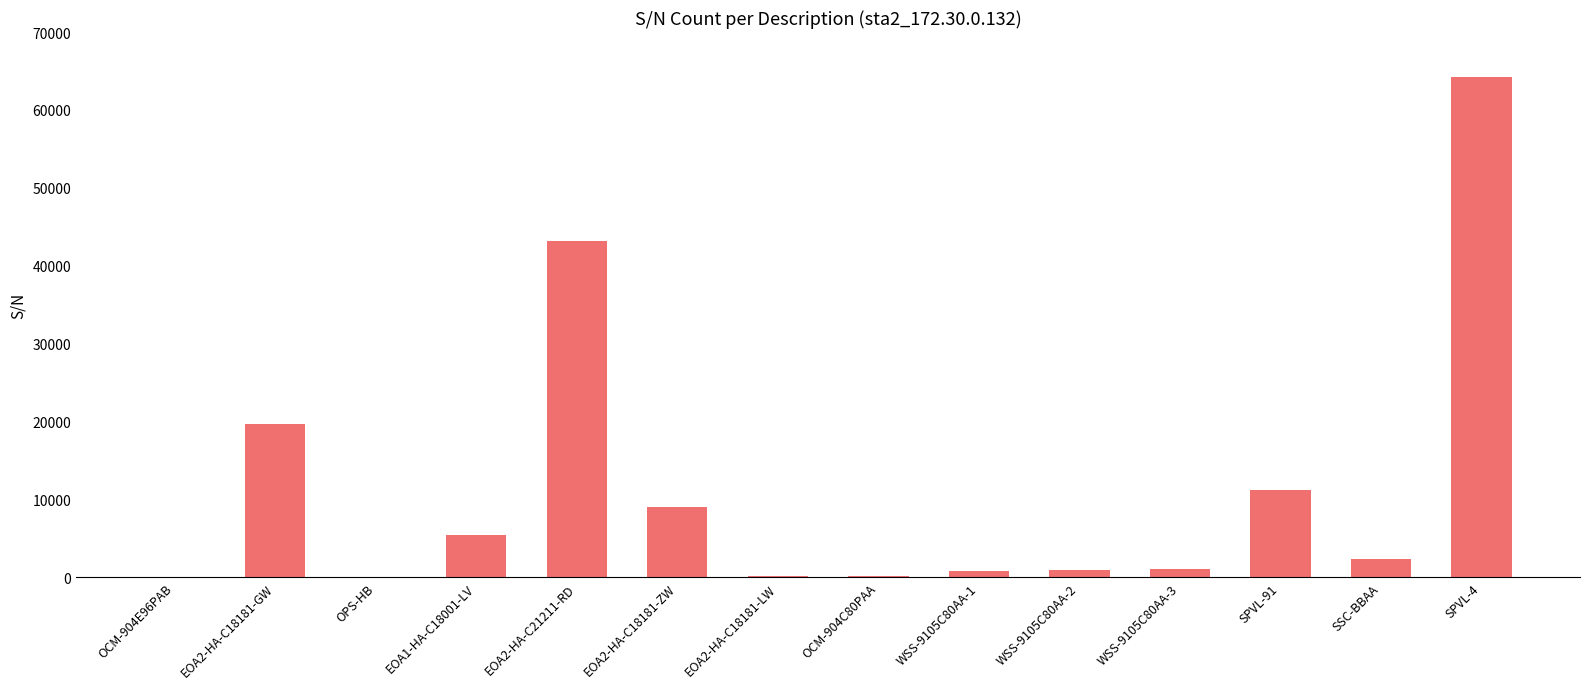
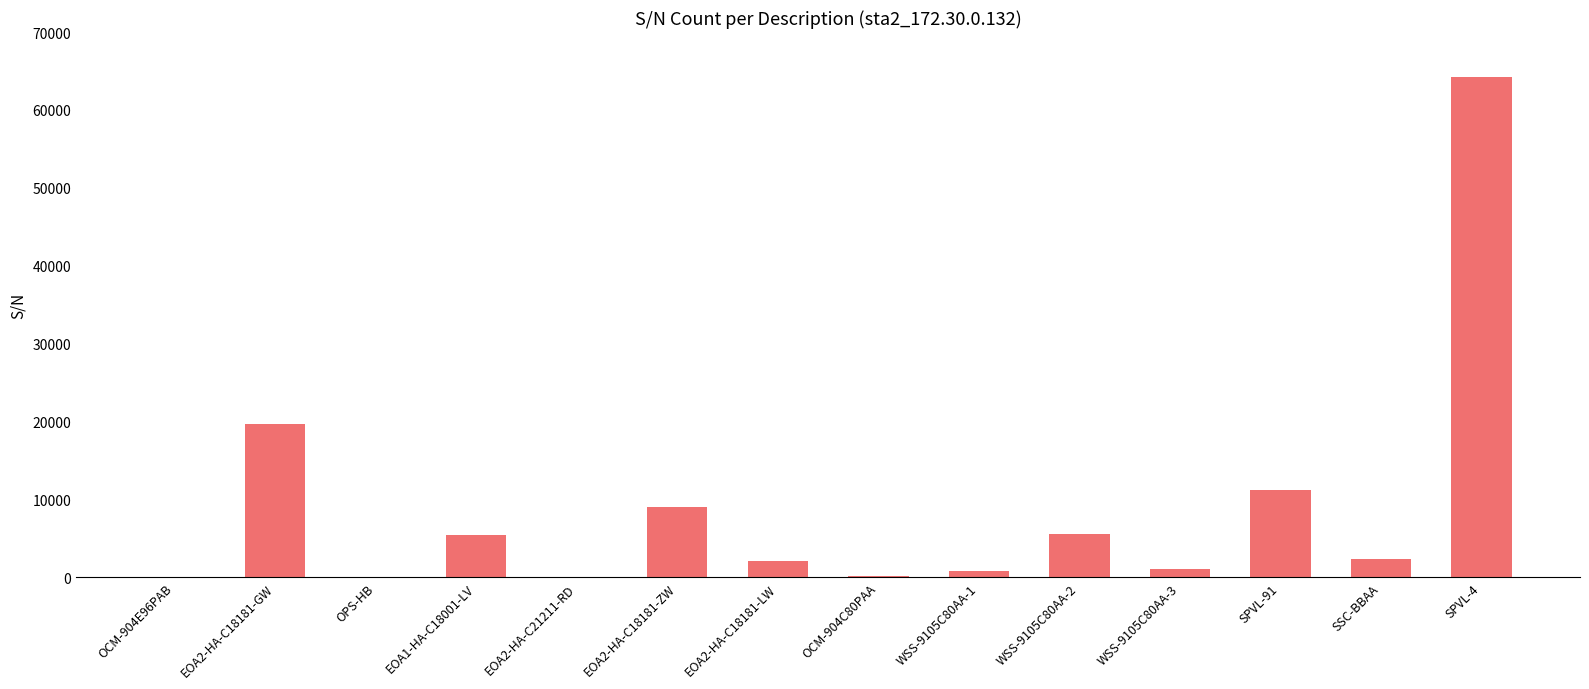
  {
    "EOA2-HA-C18181-GW": 20000,
    "EOA1-HA-C18001-LV": 5000,
-   "EOA2-HA-C21211-RD": 43000,
+   "EOA2-HA-C21211-RD": 0,
    "EOA2-HA-C18181-ZW": 9000,
-   "EOA2-HA-C18181-LW": 0,
+   "EOA2-HA-C18181-LW": 2000,
    "WSS-9105C80AA-1": 1000,
-   "WSS-9105C80AA-2": 1000,
+   "WSS-9105C80AA-2": 6000,
    "WSS-9105C80AA-3": 1000,
    "SPVL-91": 11000,
    "SSC-BBAA": 2000,
    "SPVL-4": 64000
  }
